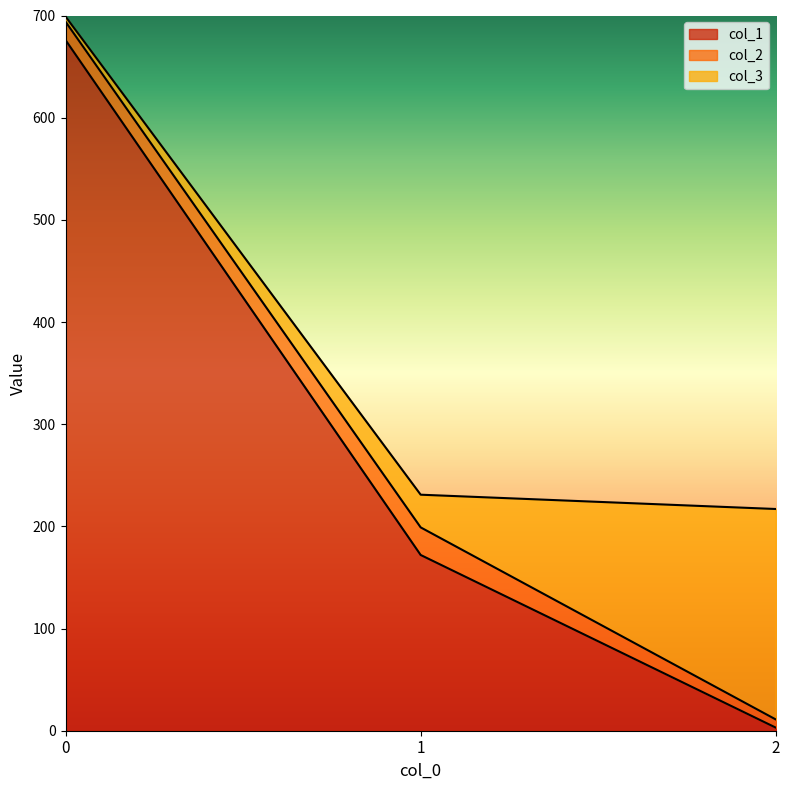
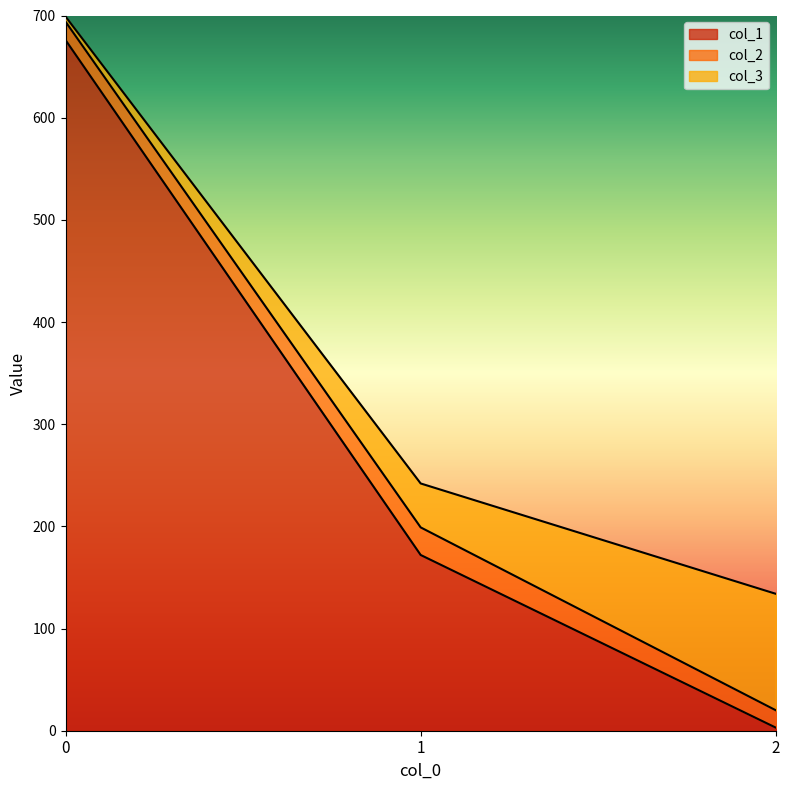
  {
    "col_1": {
      "0": 676,
      "1": 172,
      "2": 3
    },
    "col_2": {
      "0": 18,
      "1": 27,
-     "2": 8
+     "2": 17
    },
    "col_3": {
      "0": 5,
-     "1": 32,
-     "2": 206
+     "1": 43,
+     "2": 114
    }
  }
